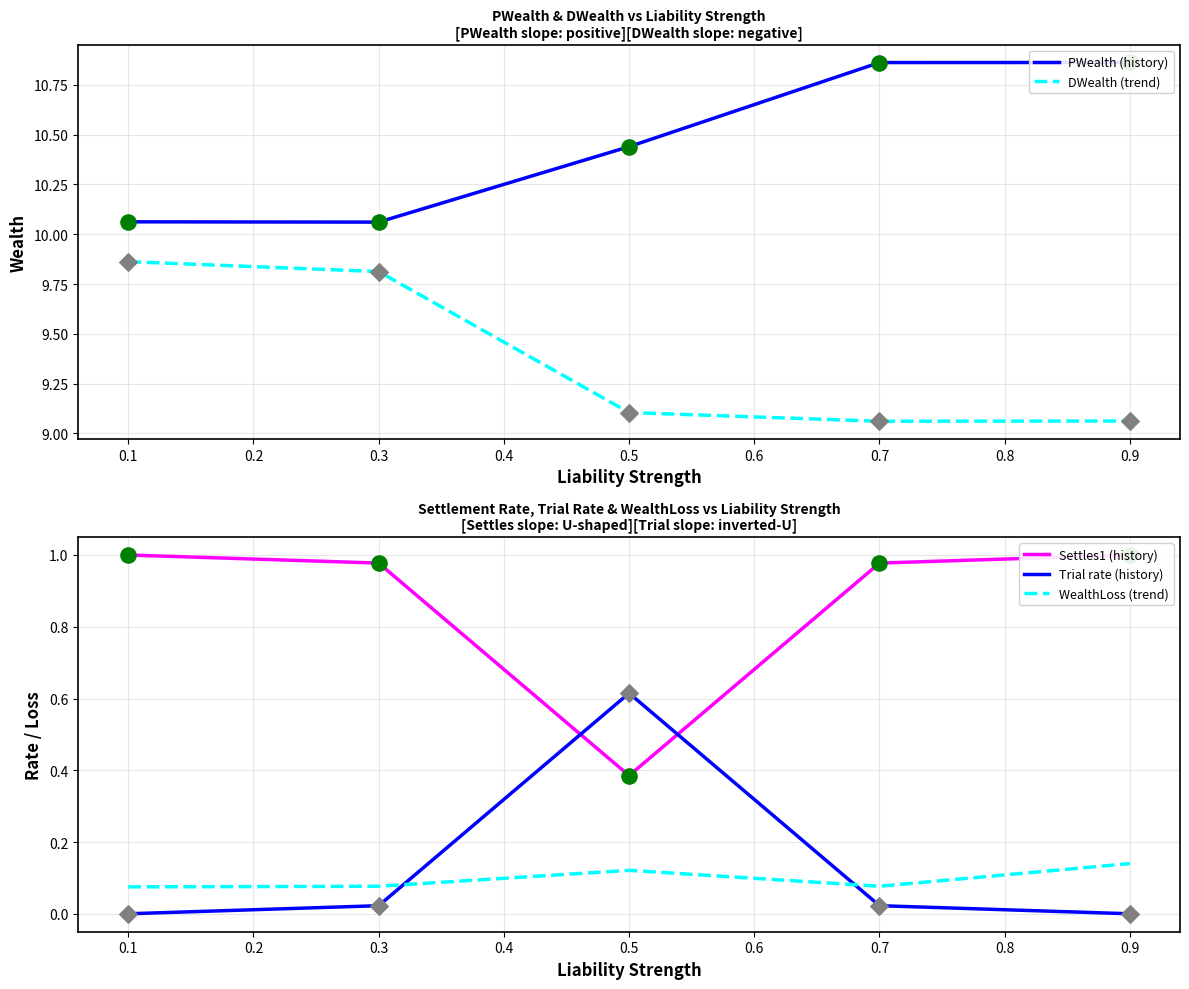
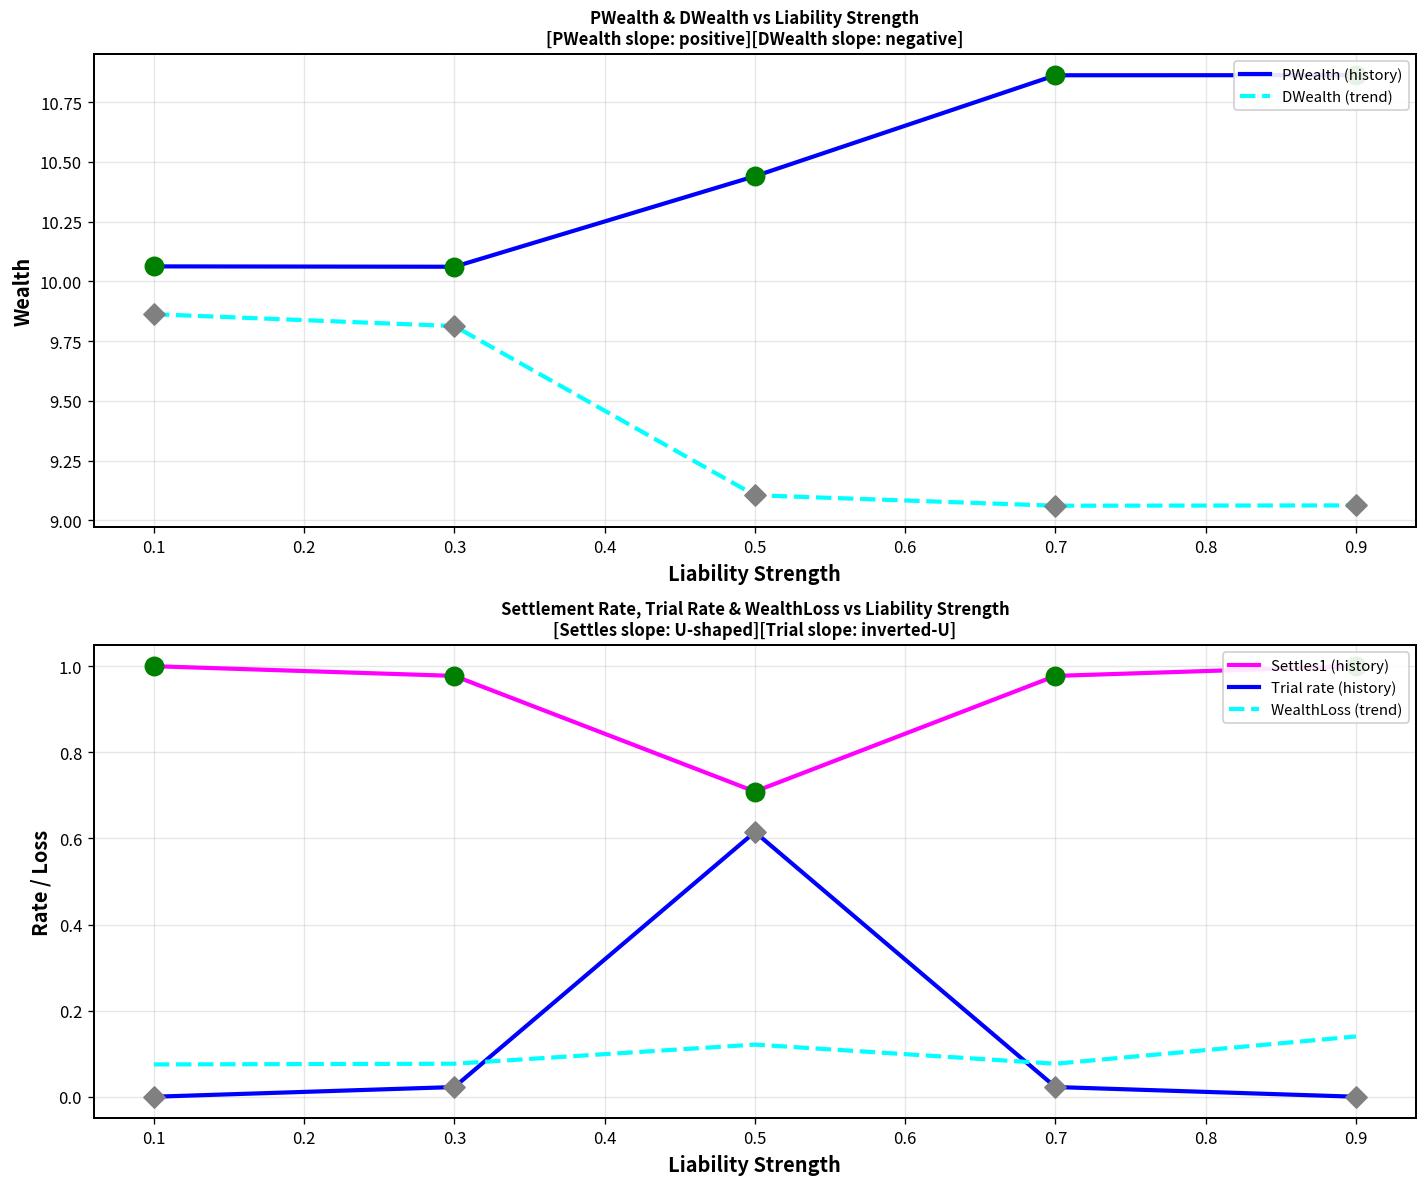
  {
    "PWealth & DWealth vs Liability Strength [PWealth slope: positive][DWealth slope: negative]": {
      "PWealth (history)": {
        "0.1": 10.06,
        "0.3": 10.06,
        "0.5": 10.44,
        "0.7": 10.86
      },
      "DWealth (trend)": {
        "0.1": 9.86,
        "0.3": 9.81,
        "0.5": 9.10,
        "0.7": 9.06,
        "0.9": 9.06
      }
    },
    "Settlement Rate, Trial Rate & WealthLoss vs Liability Strength [Settles slope: U-shaped][Trial slope: inverted-U]": {
      "Settles1 (history)": {
        "0.1": 1.00,
        "0.3": 0.98,
-       "0.5": 0.39,
+       "0.5": 0.71,
        "0.7": 0.98
      },
      "Trial rate (history)": {
        "0.1": 0.00,
        "0.3": 0.02,
        "0.5": 0.61,
        "0.7": 0.02,
        "0.9": 0.00
      },
      "WealthLoss (trend)": {
        "0.1": 0.08,
        "0.3": 0.08,
        "0.5": 0.12,
        "0.7": 0.08,
        "0.9": 0.14
      }
    }
  }
